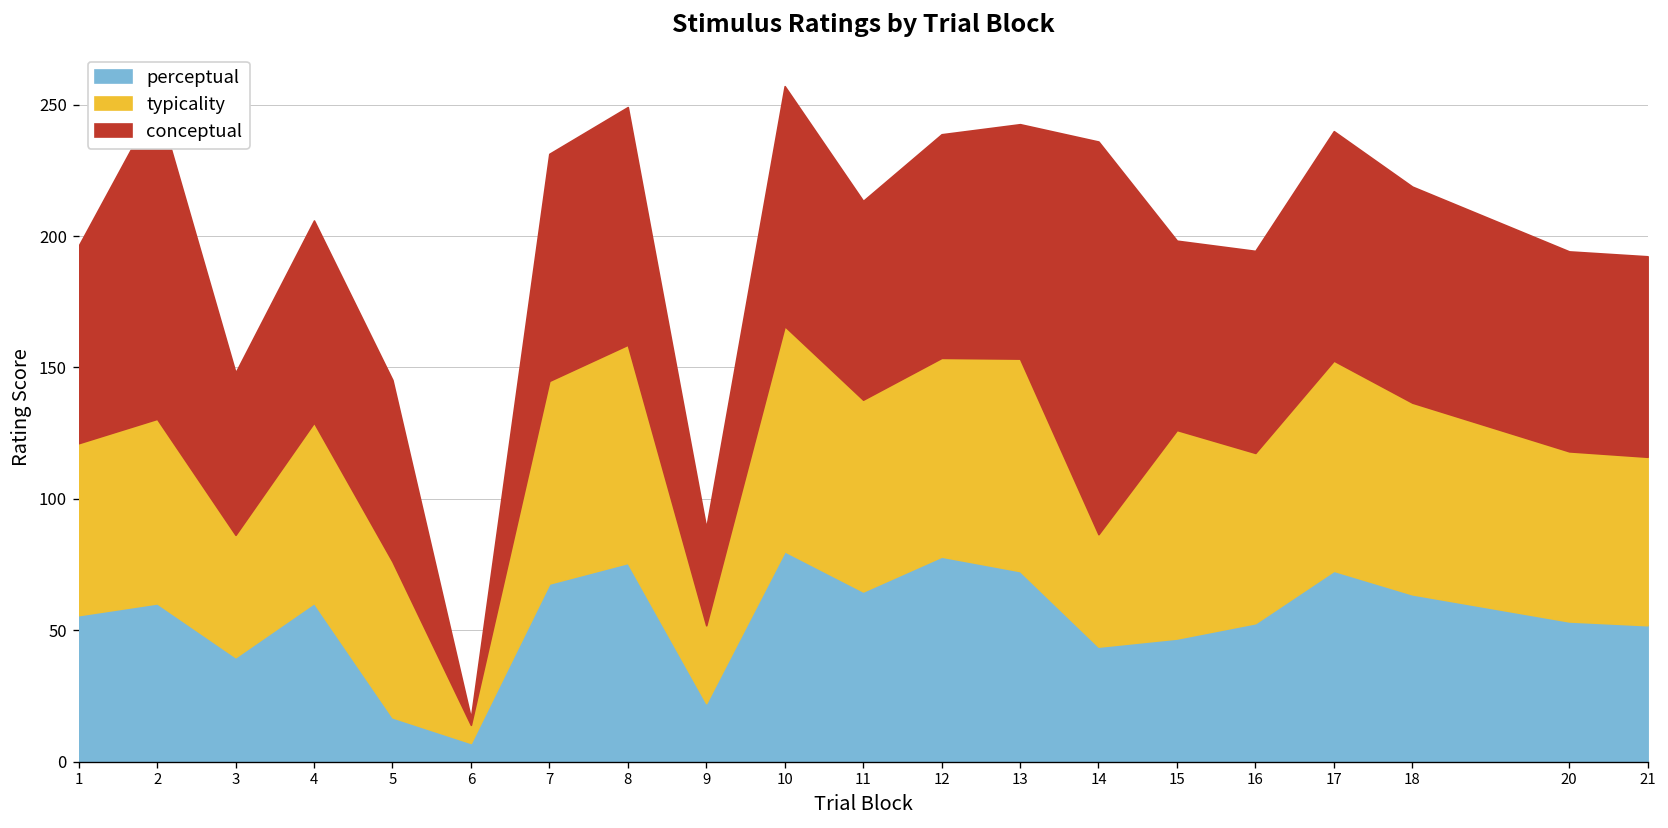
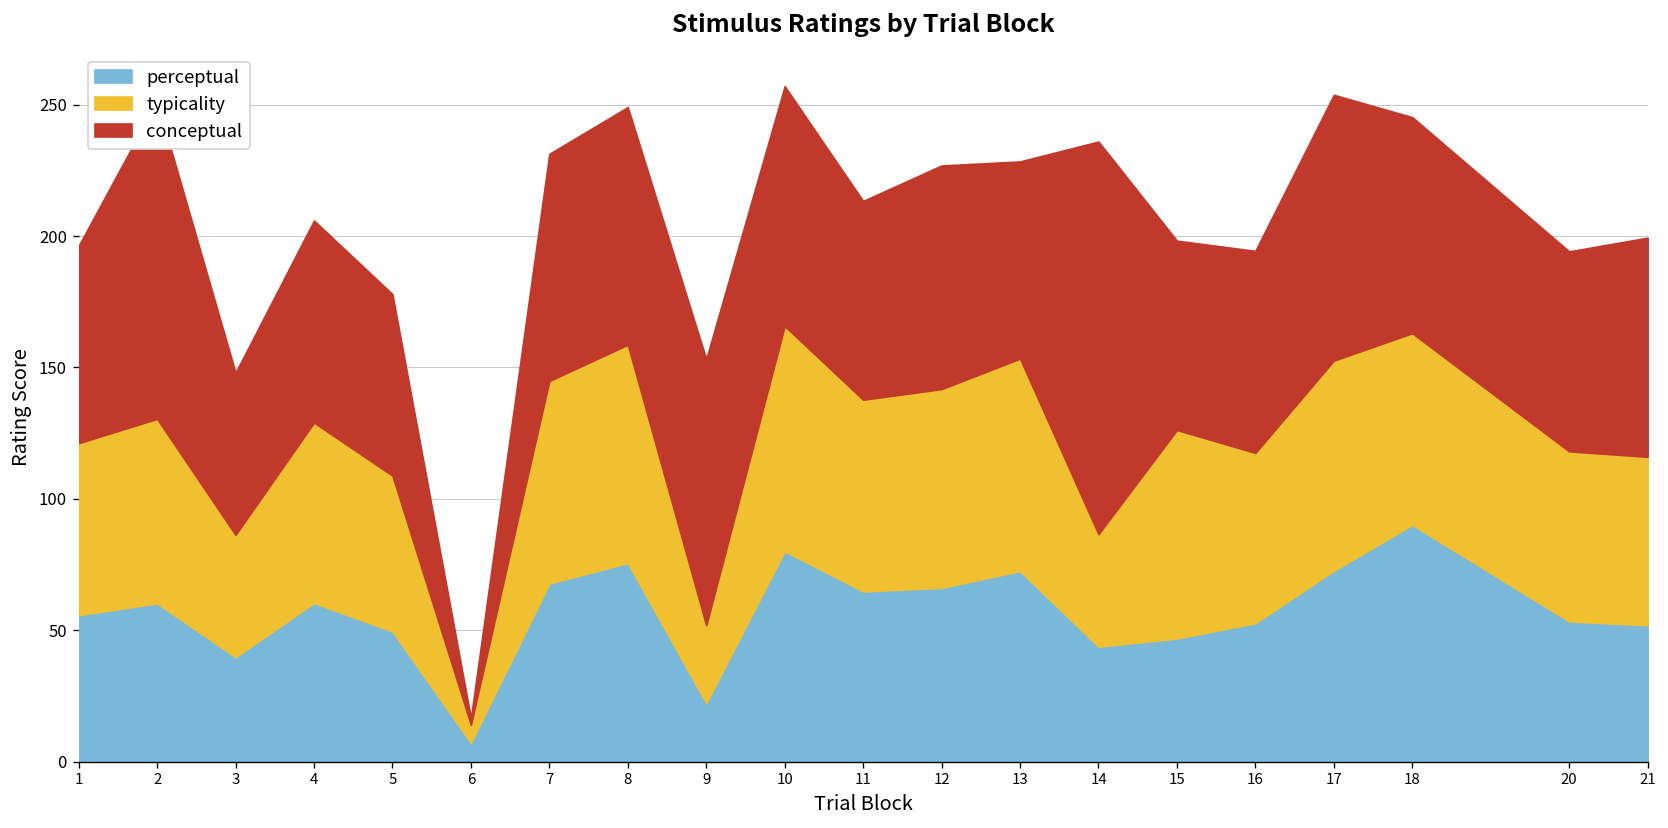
  {
    "perceptual": {
-     "5": 17,
-     "12": 78,
-     "18": 64
+     "5": 50,
+     "12": 66,
+     "18": 90
    },
    "conceptual": {
      "1": 75,
      "3": 62,
      "4": 77,
      "5": 69,
      "6": 3,
      "7": 86,
      "8": 90,
-     "9": 37,
+     "9": 101,
      "10": 91,
      "11": 76,
      "12": 85,
-     "13": 89,
+     "13": 75,
      "14": 149,
      "15": 72,
      "16": 77,
-     "17": 87,
+     "17": 101,
      "18": 82,
      "20": 76,
-     "21": 76
+     "21": 83
    }
  }
